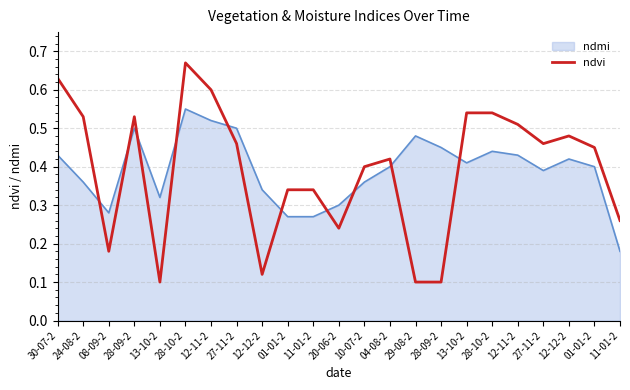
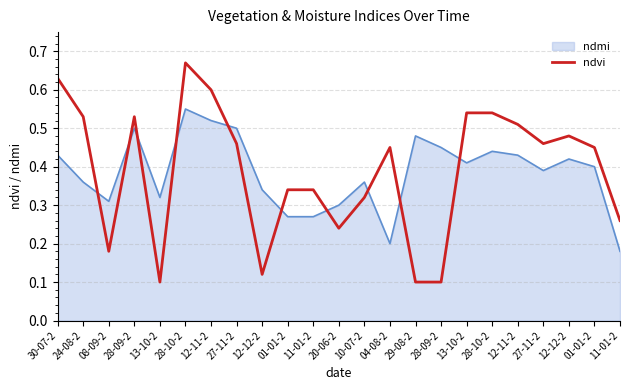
  {
    "ndmi": {
      "30-07-2": 0.43,
      "24-08-2": 0.36,
-     "08-09-2": 0.28,
+     "08-09-2": 0.31,
      "20-06-2": 0.30,
      "10-07-2": 0.36,
-     "04-08-2": 0.4,
+     "04-08-2": 0.2,
      "29-08-2": 0.48
    },
    "ndvi": {
      "30-07-2": 0.63,
      "24-08-2": 0.53,
      "08-09-2": 0.18,
      "20-06-2": 0.24,
-     "10-07-2": 0.40,
-     "04-08-2": 0.42,
+     "10-07-2": 0.32,
+     "04-08-2": 0.45,
      "29-08-2": 0.10
    }
  }
